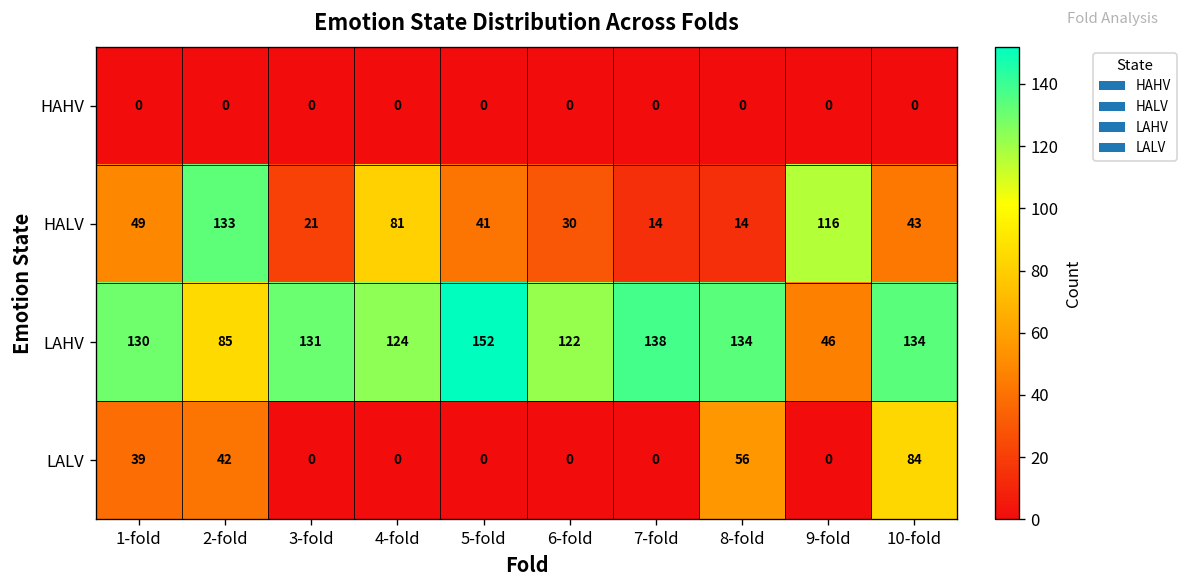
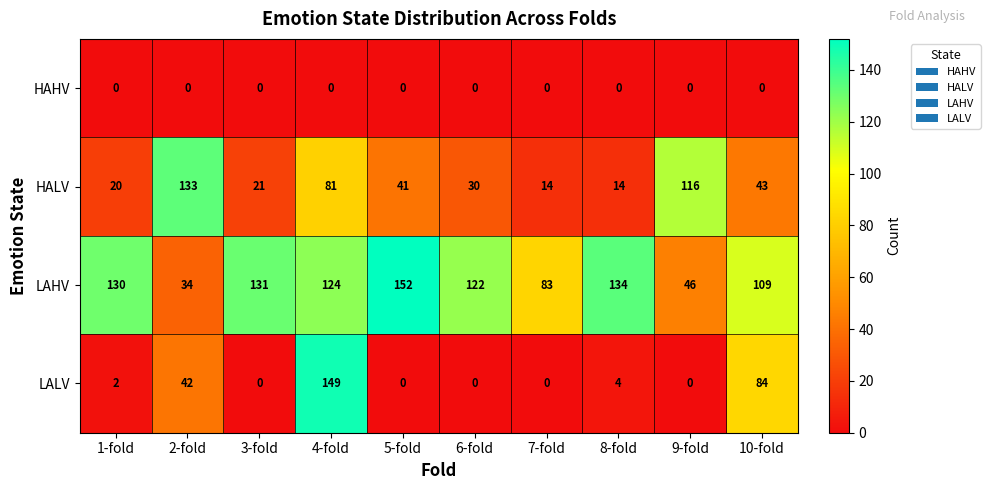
  {
    "HAHV": {
      "1-fold": 0,
      "2-fold": 0,
      "3-fold": 0,
      "4-fold": 0,
      "5-fold": 0,
      "6-fold": 0,
      "7-fold": 0,
      "8-fold": 0,
      "9-fold": 0,
      "10-fold": 0
    },
    "HALV": {
-     "1-fold": 49,
+     "1-fold": 20,
      "2-fold": 133,
      "3-fold": 21,
      "4-fold": 81,
      "5-fold": 41,
      "6-fold": 30,
      "7-fold": 14,
      "8-fold": 14,
      "9-fold": 116,
      "10-fold": 43
    },
    "LAHV": {
      "1-fold": 130,
-     "2-fold": 85,
+     "2-fold": 34,
      "3-fold": 131,
      "4-fold": 124,
      "5-fold": 152,
      "6-fold": 122,
-     "7-fold": 138,
+     "7-fold": 83,
      "8-fold": 134,
      "9-fold": 46,
-     "10-fold": 134
+     "10-fold": 109
    },
    "LALV": {
-     "1-fold": 39,
+     "1-fold": 2,
      "2-fold": 42,
      "3-fold": 0,
-     "4-fold": 0,
+     "4-fold": 149,
      "5-fold": 0,
      "6-fold": 0,
      "7-fold": 0,
-     "8-fold": 56,
+     "8-fold": 4,
      "9-fold": 0,
      "10-fold": 84
    }
  }
